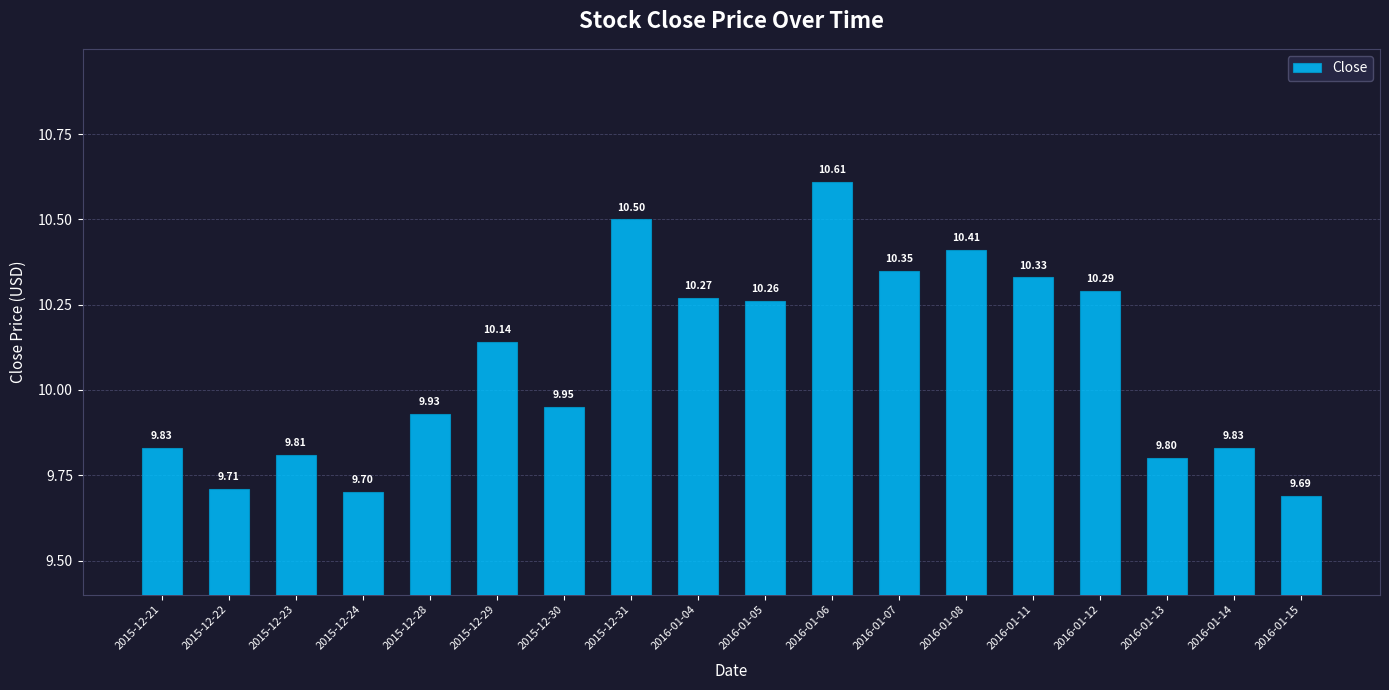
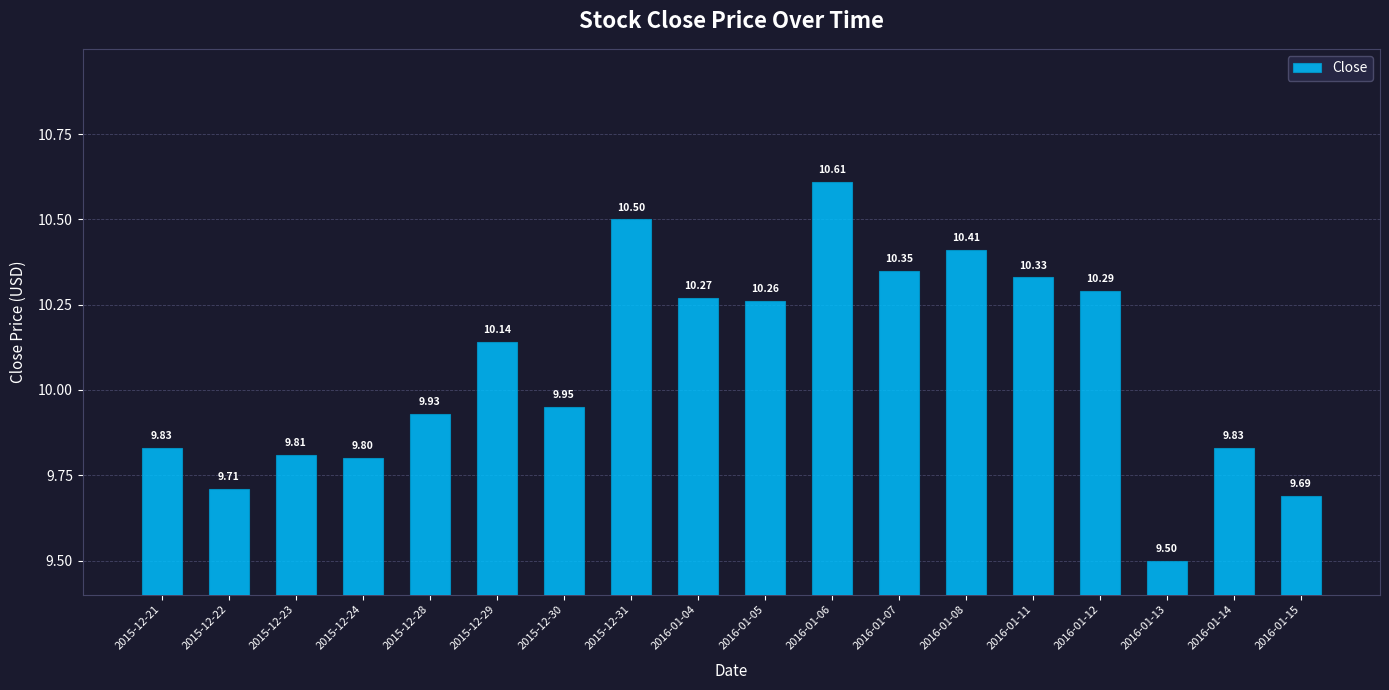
  {
    "2015-12-21": 9.83,
    "2015-12-22": 9.71,
    "2015-12-23": 9.81,
-   "2015-12-24": 9.70,
+   "2015-12-24": 9.80,
    "2015-12-28": 9.93,
    "2015-12-29": 10.14,
    "2015-12-30": 9.95,
    "2015-12-31": 10.50,
    "2016-01-04": 10.27,
    "2016-01-05": 10.26,
    "2016-01-06": 10.61,
    "2016-01-07": 10.35,
    "2016-01-08": 10.41,
    "2016-01-11": 10.33,
    "2016-01-12": 10.29,
-   "2016-01-13": 9.80,
+   "2016-01-13": 9.50,
    "2016-01-14": 9.83,
    "2016-01-15": 9.69
  }
